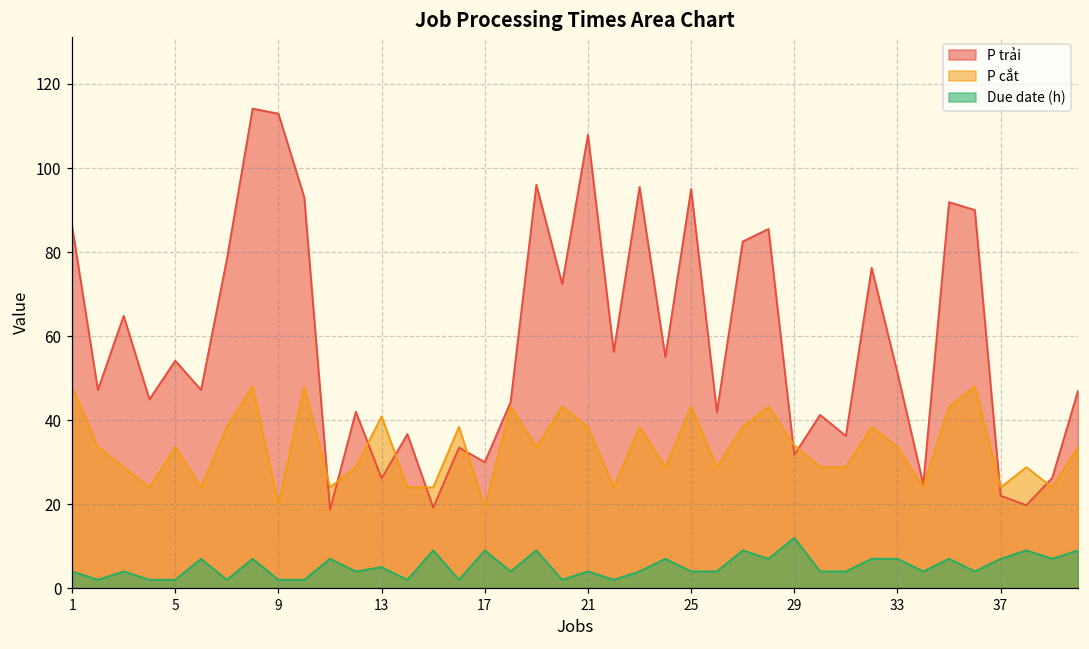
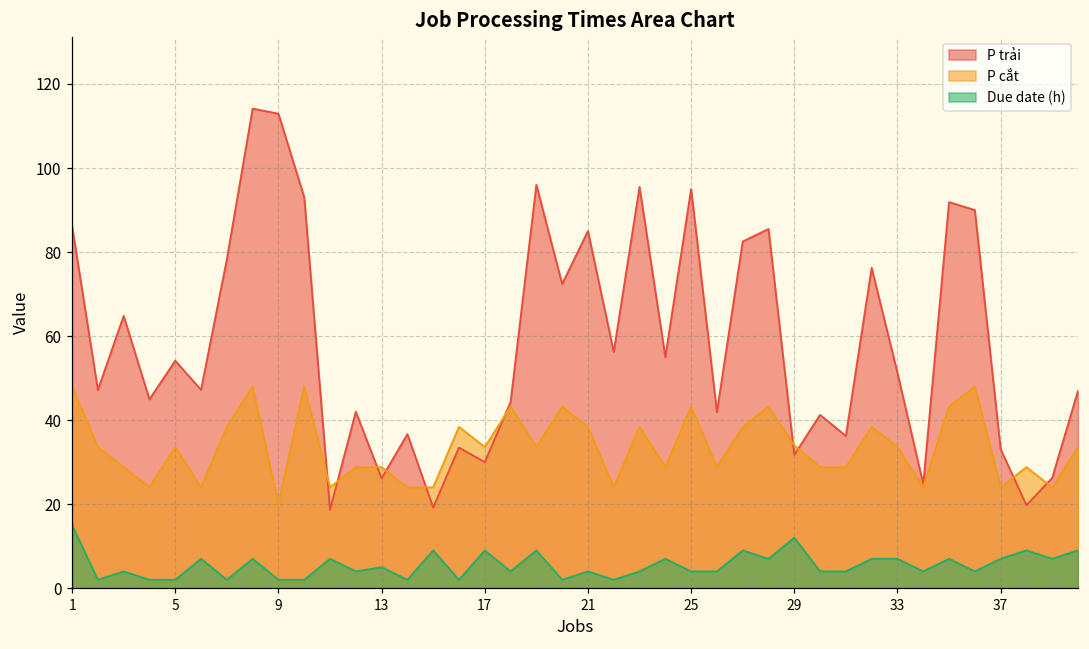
  {
    "P trải": {
      "1": 86,
      "5": 54,
      "9": 113,
      "13": 26,
      "17": 30,
-     "21": 108,
+     "21": 85,
      "25": 95,
      "29": 32,
      "33": 51,
-     "37": 22
+     "37": 33
    },
    "P cắt": {
      "1": 48,
      "5": 34,
      "9": 20,
-     "13": 41,
-     "17": 19,
+     "13": 29,
+     "17": 34,
      "21": 38,
      "25": 43,
      "29": 34,
      "33": 34,
      "37": 24
    },
    "Due date (h)": {
-     "1": 4,
+     "1": 15,
      "5": 2,
      "9": 2,
      "13": 5,
      "17": 9,
      "21": 4,
      "25": 4,
      "29": 12,
      "33": 7,
      "37": 7
    }
  }
